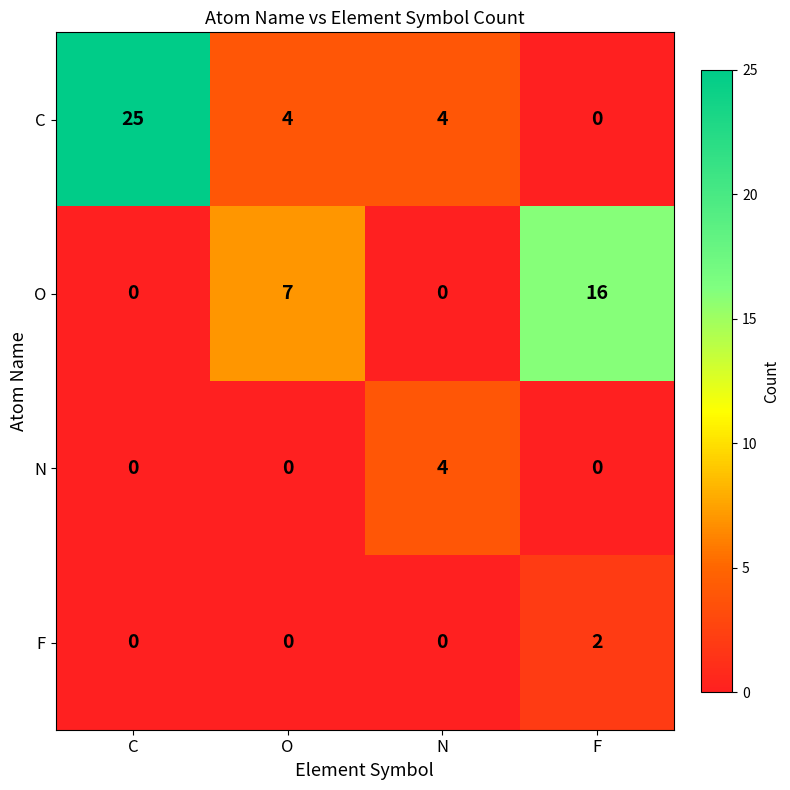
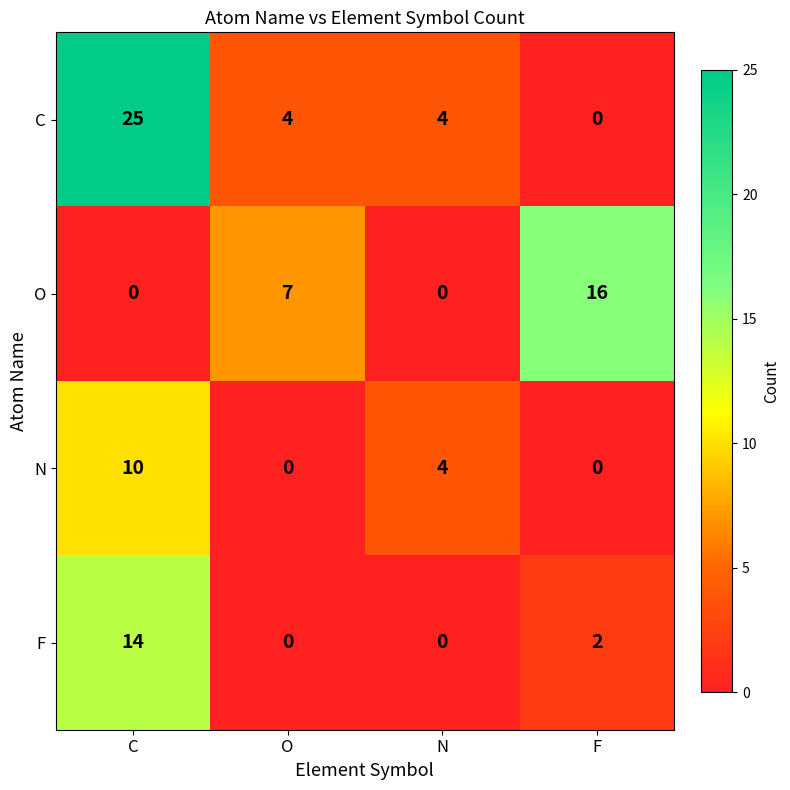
  {
    "C": {
      "C": 25,
      "O": 4,
      "N": 4,
      "F": 0
    },
    "O": {
      "C": 0,
      "O": 7,
      "N": 0,
      "F": 16
    },
    "N": {
-     "C": 0,
+     "C": 10,
      "O": 0,
      "N": 4,
      "F": 0
    },
    "F": {
-     "C": 0,
+     "C": 14,
      "O": 0,
      "N": 0,
      "F": 2
    }
  }
